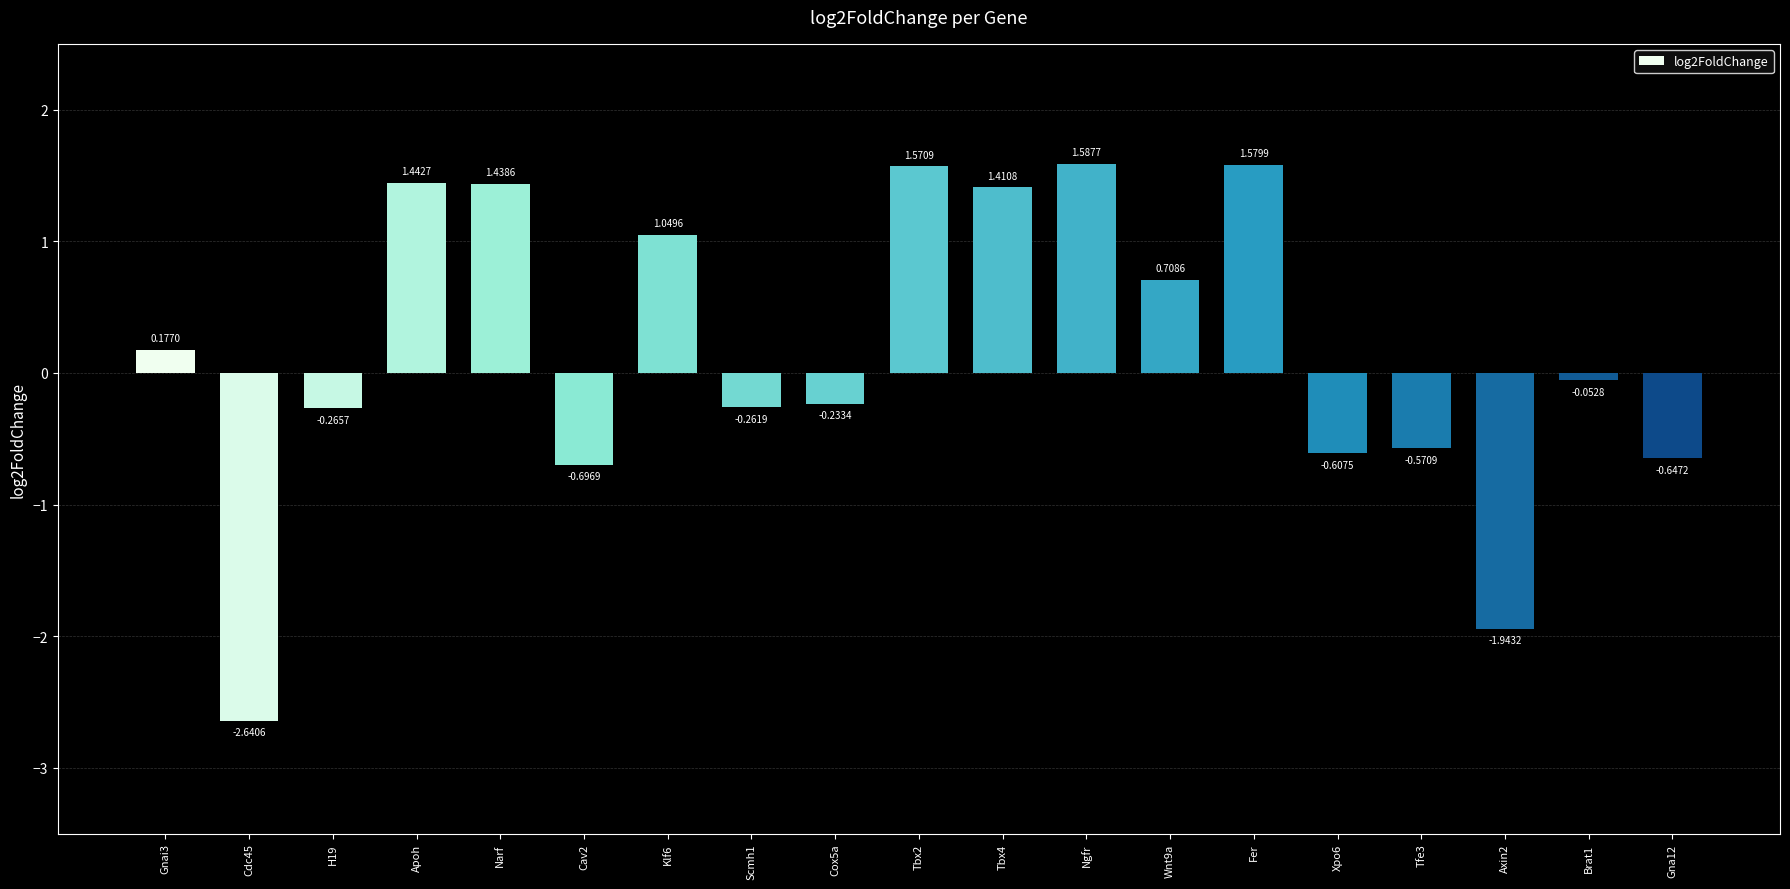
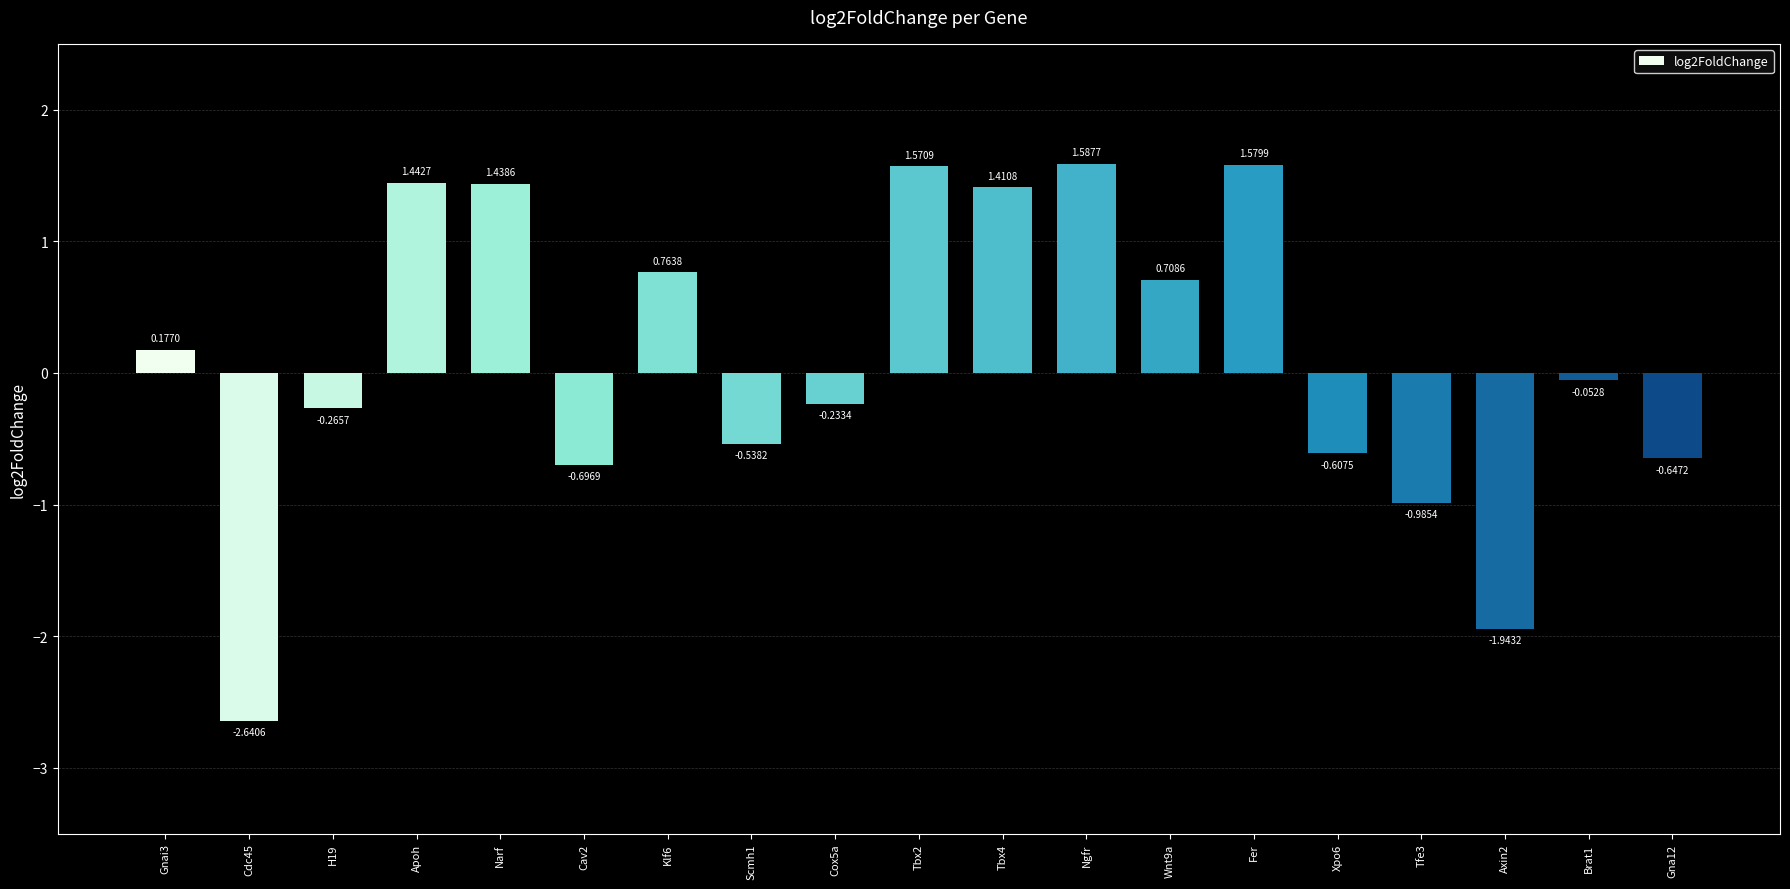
  {
    "Gnai3": 0.1770,
    "Cdc45": -2.6406,
    "H19": -0.2657,
    "Apoh": 1.4427,
    "Narf": 1.4386,
    "Cav2": -0.6969,
-   "Klf6": 1.0496,
-   "Scmh1": -0.2619,
+   "Klf6": 0.7638,
+   "Scmh1": -0.5382,
    "Cox5a": -0.2334,
    "Tbx2": 1.5709,
    "Tbx4": 1.4108,
    "Ngfr": 1.5877,
    "Wnt9a": 0.7086,
    "Fer": 1.5799,
    "Xpo6": -0.6075,
-   "Tfe3": -0.5709,
+   "Tfe3": -0.9854,
    "Axin2": -1.9432,
    "Brat1": -0.0528,
    "Gna12": -0.6472
  }
